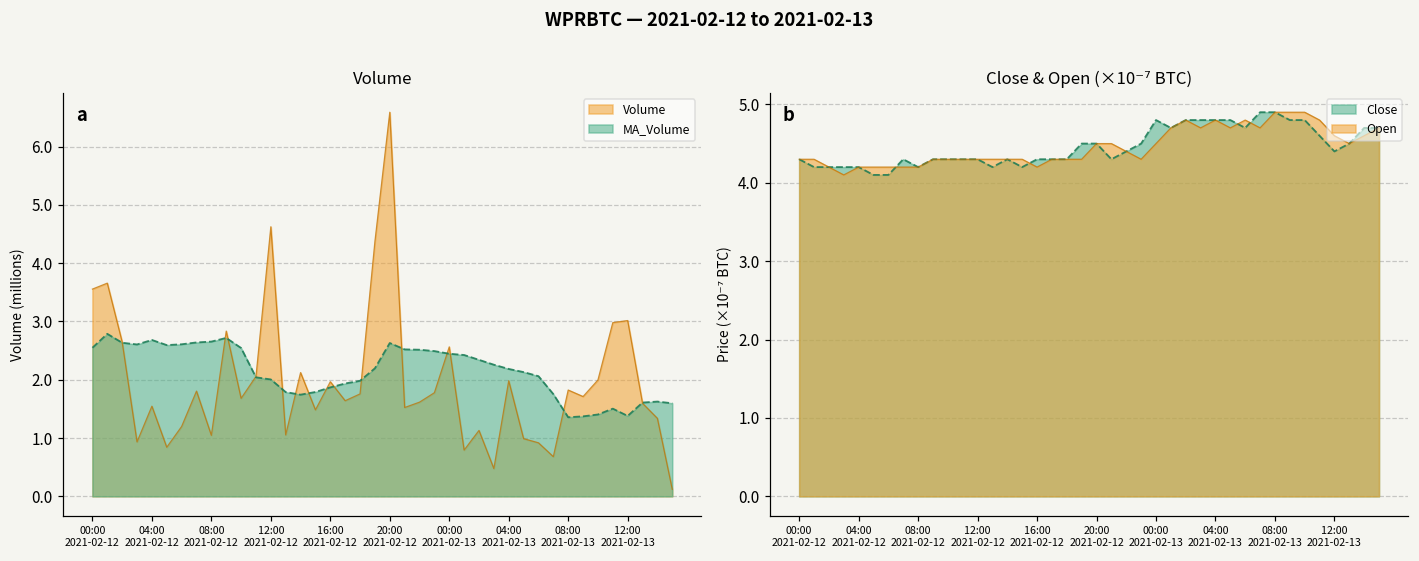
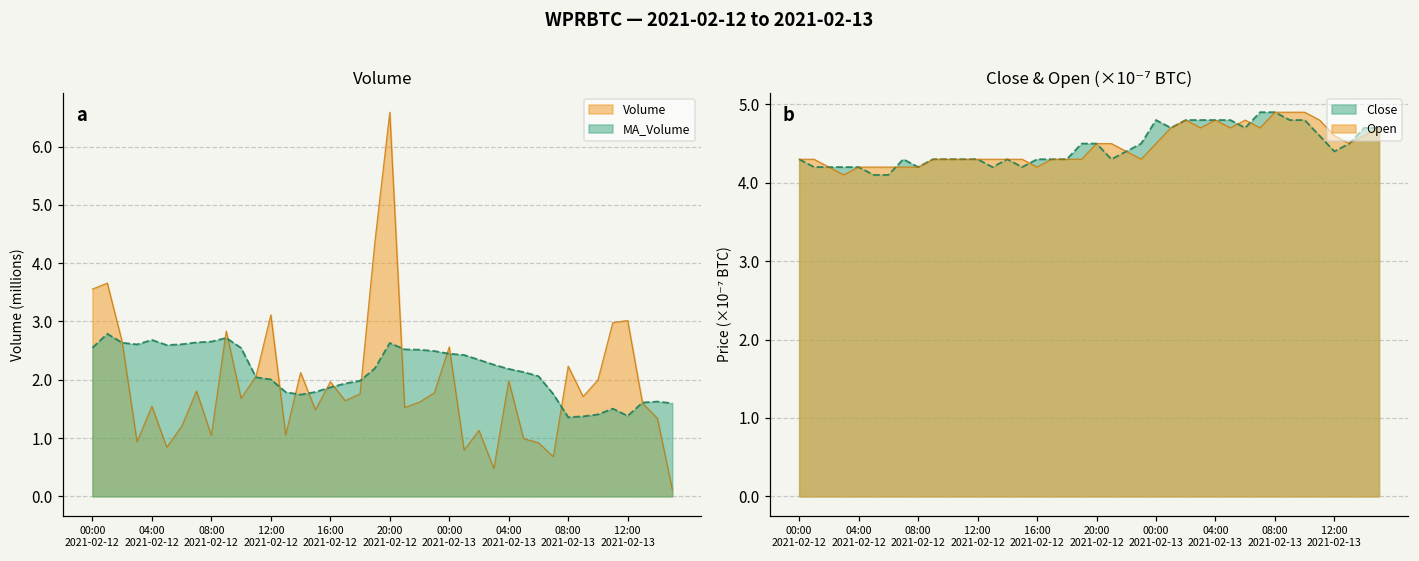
  {
    "Volume": {
      "Volume": {
        "00:00 2021-02-12": 3.6,
        "04:00 2021-02-12": 1.5,
        "08:00 2021-02-12": 1.0,
-       "12:00 2021-02-12": 4.6,
+       "12:00 2021-02-12": 3.1,
        "16:00 2021-02-12": 2.0,
        "20:00 2021-02-12": 6.6,
        "00:00 2021-02-13": 2.6,
        "04:00 2021-02-13": 2.0,
-       "08:00 2021-02-13": 1.8,
+       "08:00 2021-02-13": 2.2,
        "12:00 2021-02-13": 3.0
      },
      "MA_Volume": {
        "00:00 2021-02-12": 2.5,
        "04:00 2021-02-12": 2.7,
        "08:00 2021-02-12": 2.7,
        "12:00 2021-02-12": 2.0,
        "16:00 2021-02-12": 1.9,
        "20:00 2021-02-12": 2.6,
        "00:00 2021-02-13": 2.4,
        "04:00 2021-02-13": 2.2,
        "08:00 2021-02-13": 1.4,
        "12:00 2021-02-13": 1.4
      }
    },
    "Close & Open (×10⁻⁷ BTC)": {
      "Close": {
        "16:00 2021-02-12": 4.3,
        "00:00 2021-02-13": 4.8,
        "12:00 2021-02-13": 4.4
      },
      "Open": {
        "16:00 2021-02-12": 4.2,
        "00:00 2021-02-13": 4.5
      }
    }
  }
